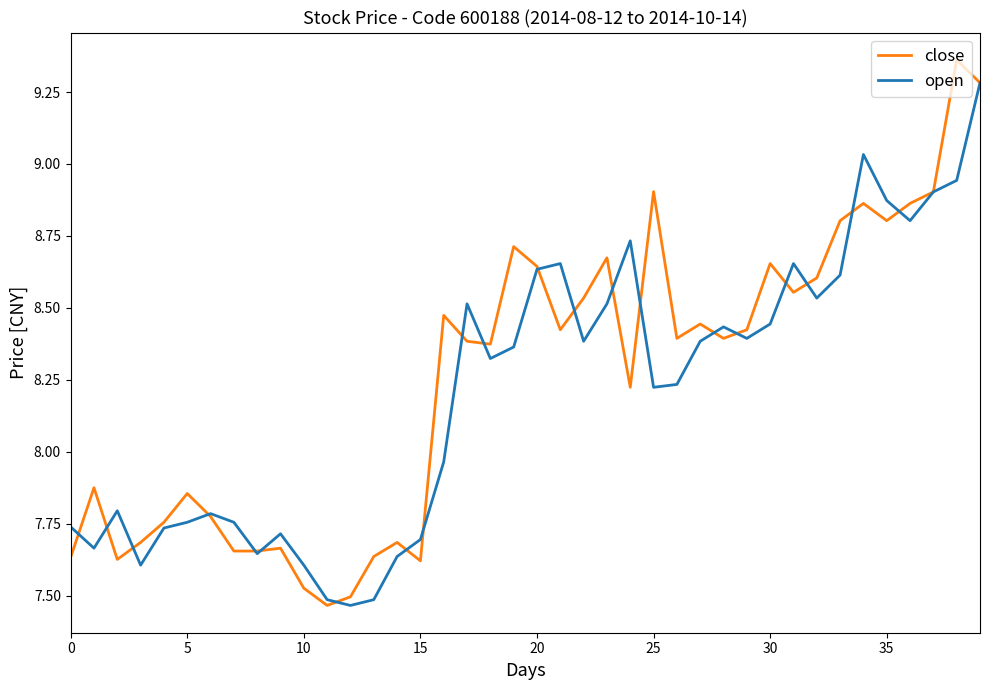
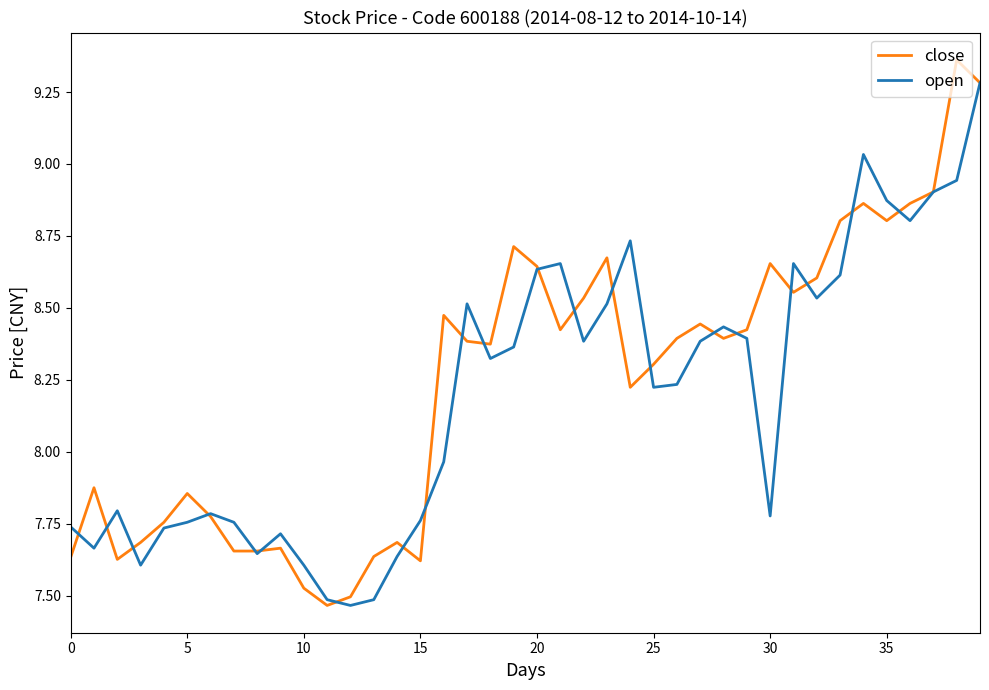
  {
    "close": {
      "0": 7.63,
      "5": 7.86,
      "10": 7.53,
      "15": 7.62,
      "20": 8.64,
-     "25": 8.90,
+     "25": 8.30,
      "30": 8.65,
      "35": 8.80
    },
    "open": {
      "0": 7.74,
      "5": 7.76,
      "10": 7.61,
-     "15": 7.70,
+     "15": 7.76,
      "20": 8.63,
      "25": 8.22,
-     "30": 8.44,
+     "30": 7.78,
      "35": 8.87
    }
  }
